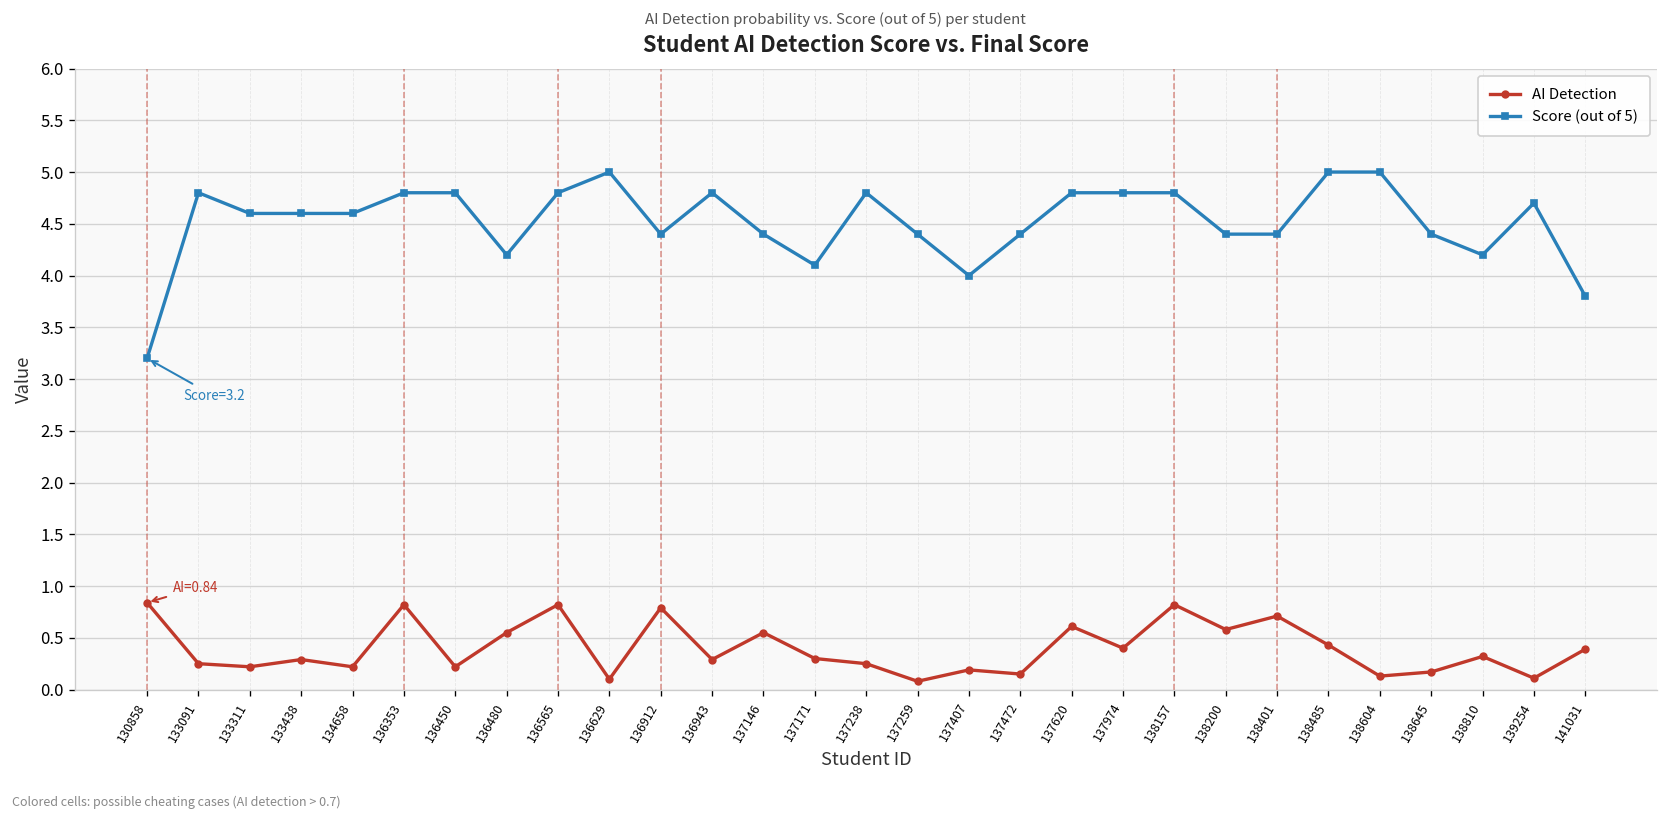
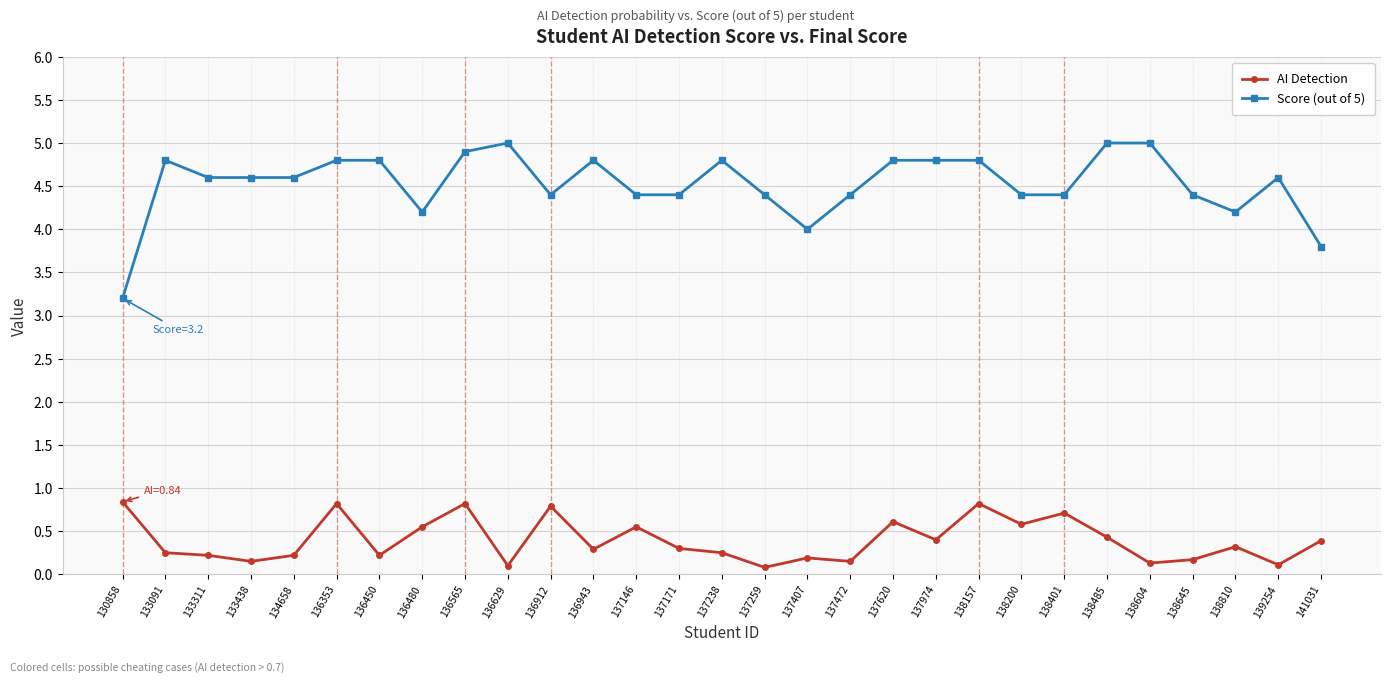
  {
    "AI Detection": {
      "133091": 0.3,
      "133311": 0.2,
-     "133438": 0.3,
+     "133438": 0.2,
      "134658": 0.2,
      "136353": 0.8,
      "136450": 0.2,
      "136480": 0.6,
      "136565": 0.8,
      "136629": 0.1,
      "136912": 0.8,
      "136943": 0.3,
      "137146": 0.6,
      "137171": 0.3,
      "137238": 0.3,
      "137259": 0.1,
      "137407": 0.2,
      "137472": 0.2,
      "137620": 0.6,
      "137974": 0.4,
      "138157": 0.8,
      "138200": 0.6,
      "138401": 0.7,
      "138485": 0.4,
      "138604": 0.1,
      "138645": 0.2,
      "138810": 0.3,
      "139254": 0.1,
      "141031": 0.4
    },
    "Score (out of 5)": {
      "133091": 4.8,
      "133311": 4.6,
      "133438": 4.6,
      "134658": 4.6,
      "136353": 4.8,
      "136450": 4.8,
      "136480": 4.2,
-     "136565": 4.8,
+     "136565": 4.9,
      "136629": 5.0,
      "136912": 4.4,
      "136943": 4.8,
      "137146": 4.4,
-     "137171": 4.1,
+     "137171": 4.4,
      "137238": 4.8,
      "137259": 4.4,
      "137407": 4.0,
      "137472": 4.4,
      "137620": 4.8,
      "137974": 4.8,
      "138157": 4.8,
      "138200": 4.4,
      "138401": 4.4,
      "138485": 5.0,
      "138604": 5.0,
      "138645": 4.4,
      "138810": 4.2,
-     "139254": 4.7,
+     "139254": 4.6,
      "141031": 3.8
    }
  }
